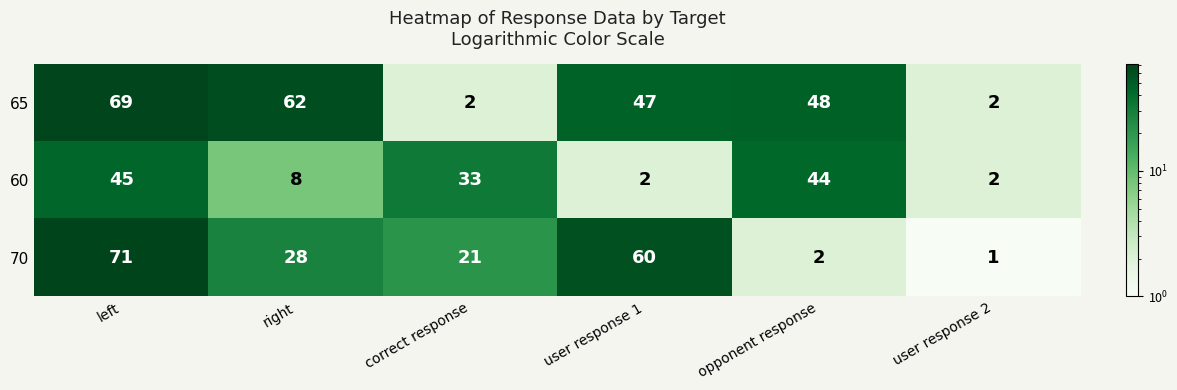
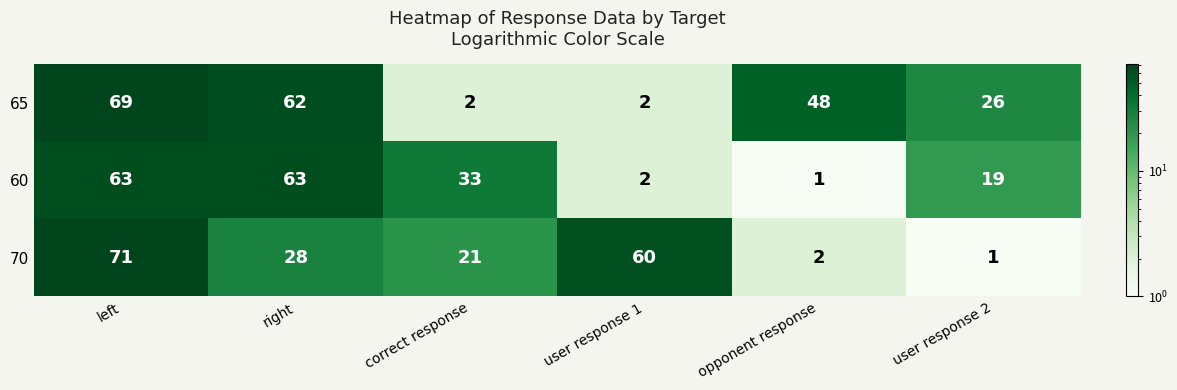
  {
    "65": {
      "left": 69,
      "right": 62,
      "correct response": 2,
-     "user response 1": 47,
+     "user response 1": 2,
      "opponent response": 48,
-     "user response 2": 2
+     "user response 2": 26
    },
    "60": {
-     "left": 45,
-     "right": 8,
+     "left": 63,
+     "right": 63,
      "correct response": 33,
      "user response 1": 2,
-     "opponent response": 44,
-     "user response 2": 2
+     "opponent response": 1,
+     "user response 2": 19
    },
    "70": {
      "left": 71,
      "right": 28,
      "correct response": 21,
      "user response 1": 60,
      "opponent response": 2,
      "user response 2": 1
    }
  }
